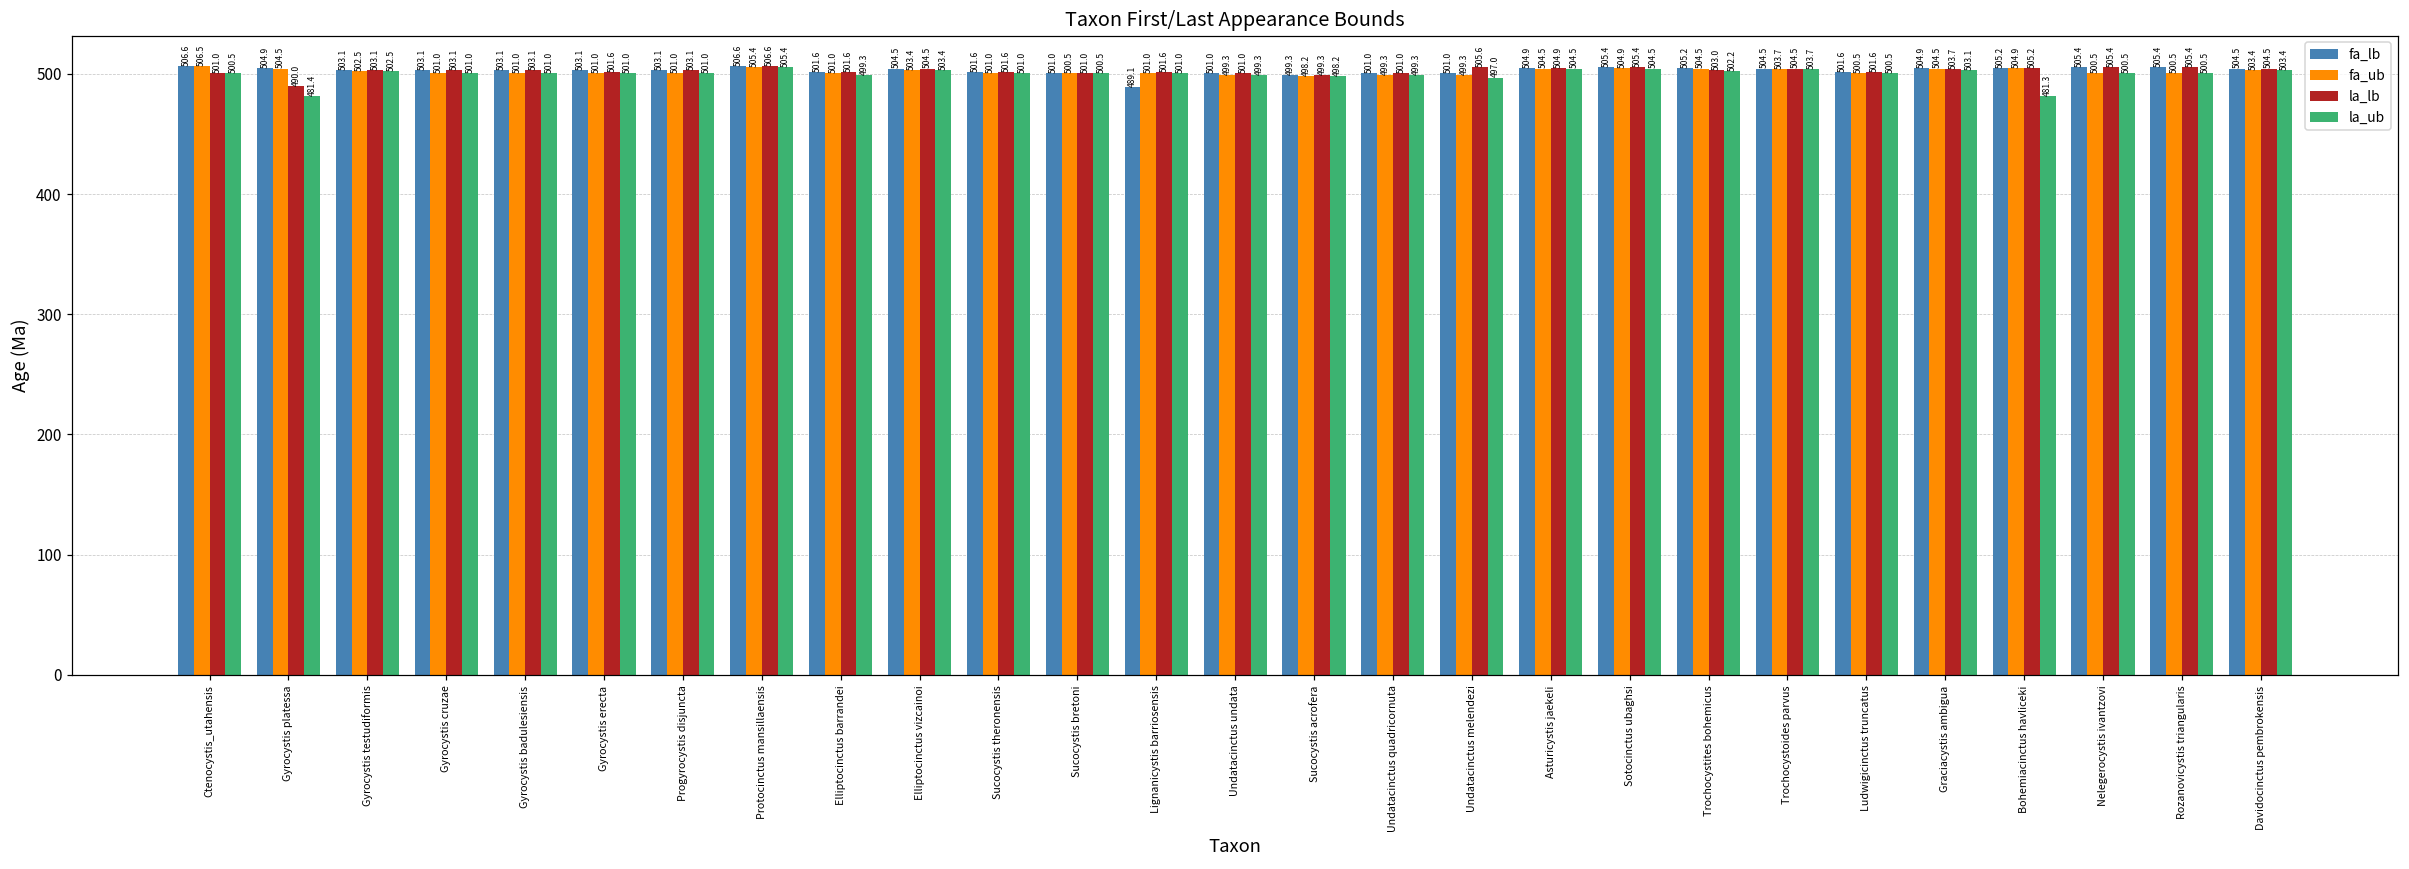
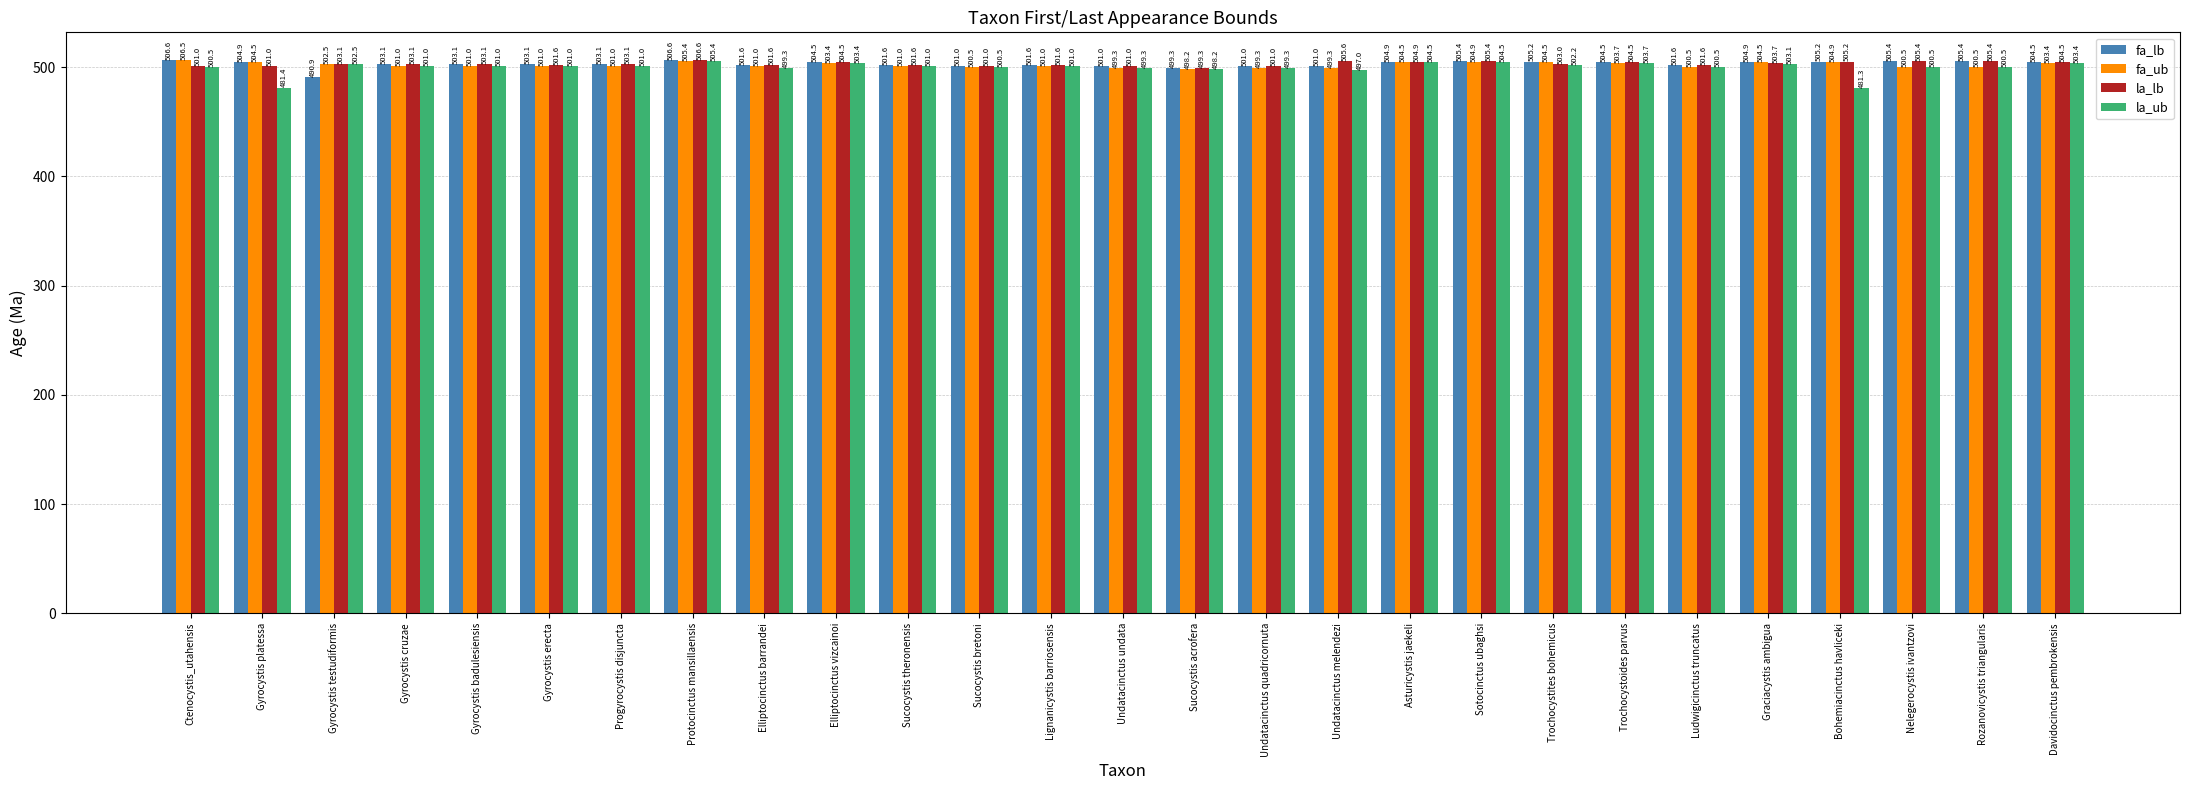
  {
    "fa_lb": {
      "Ctenocystis_utahensis": 506.6,
      "Gyrocystis platessa": 504.9,
-     "Gyrocystis testudiformis": 503.1,
+     "Gyrocystis testudiformis": 490.9,
      "Gyrocystis cruzae": 503.1,
      "Gyrocystis badulesiensis": 503.1,
      "Gyrocystis erecta": 503.1,
      "Progyrocystis disjuncta": 503.1,
      "Protocinctus mansillaensis": 506.6,
      "Elliptocinctus barrandei": 501.6,
      "Elliptocinctus vizcainoi": 504.5,
      "Sucocystis theronensis": 501.6,
      "Sucocystis bretoni": 501.0,
-     "Lignanicystis barriosensis": 489.1,
+     "Lignanicystis barriosensis": 501.6,
      "Undatacinctus undata": 501.0,
      "Sucocystis acrofera": 499.3,
      "Undatacinctus quadricornuta": 501.0,
      "Undatacinctus melendezi": 501.0,
      "Asturicystis jaekeli": 504.9,
      "Sotocinctus ubaghsi": 505.4,
      "Trochocystites bohemicus": 505.2,
      "Trochocystoides parvus": 504.5,
      "Ludwigicinctus truncatus": 501.6,
      "Graciacystis ambigua": 504.9,
      "Bohemiacinctus havliceki": 505.2,
      "Nelegerocystis ivantzovi": 505.4,
      "Rozanovicystis triangularis": 505.4,
      "Davidocinctus pembrokensis": 504.5
    },
    "fa_ub": {
      "Ctenocystis_utahensis": 506.5,
      "Gyrocystis platessa": 504.5,
      "Gyrocystis testudiformis": 502.5,
      "Gyrocystis cruzae": 501.0,
      "Gyrocystis badulesiensis": 501.0,
      "Gyrocystis erecta": 501.0,
      "Progyrocystis disjuncta": 501.0,
      "Protocinctus mansillaensis": 505.4,
      "Elliptocinctus barrandei": 501.0,
      "Elliptocinctus vizcainoi": 503.4,
      "Sucocystis theronensis": 501.0,
      "Sucocystis bretoni": 500.5,
      "Lignanicystis barriosensis": 501.0,
      "Undatacinctus undata": 499.3,
      "Sucocystis acrofera": 498.2,
      "Undatacinctus quadricornuta": 499.3,
      "Undatacinctus melendezi": 499.3,
      "Asturicystis jaekeli": 504.5,
      "Sotocinctus ubaghsi": 504.9,
      "Trochocystites bohemicus": 504.5,
      "Trochocystoides parvus": 503.7,
      "Ludwigicinctus truncatus": 500.5,
      "Graciacystis ambigua": 504.5,
      "Bohemiacinctus havliceki": 504.9,
      "Nelegerocystis ivantzovi": 500.5,
      "Rozanovicystis triangularis": 500.5,
      "Davidocinctus pembrokensis": 503.4
    },
    "la_lb": {
      "Ctenocystis_utahensis": 501.0,
-     "Gyrocystis platessa": 490.0,
+     "Gyrocystis platessa": 501.0,
      "Gyrocystis testudiformis": 503.1,
      "Gyrocystis cruzae": 503.1,
      "Gyrocystis badulesiensis": 503.1,
      "Gyrocystis erecta": 501.6,
      "Progyrocystis disjuncta": 503.1,
      "Protocinctus mansillaensis": 506.6,
      "Elliptocinctus barrandei": 501.6,
      "Elliptocinctus vizcainoi": 504.5,
      "Sucocystis theronensis": 501.6,
      "Sucocystis bretoni": 501.0,
      "Lignanicystis barriosensis": 501.6,
      "Undatacinctus undata": 501.0,
      "Sucocystis acrofera": 499.3,
      "Undatacinctus quadricornuta": 501.0,
      "Undatacinctus melendezi": 505.6,
      "Asturicystis jaekeli": 504.9,
      "Sotocinctus ubaghsi": 505.4,
      "Trochocystites bohemicus": 503.0,
      "Trochocystoides parvus": 504.5,
      "Ludwigicinctus truncatus": 501.6,
      "Graciacystis ambigua": 503.7,
      "Bohemiacinctus havliceki": 505.2,
      "Nelegerocystis ivantzovi": 505.4,
      "Rozanovicystis triangularis": 505.4,
      "Davidocinctus pembrokensis": 504.5
    },
    "la_ub": {
      "Ctenocystis_utahensis": 500.5,
      "Gyrocystis platessa": 481.4,
      "Gyrocystis testudiformis": 502.5,
      "Gyrocystis cruzae": 501.0,
      "Gyrocystis badulesiensis": 501.0,
      "Gyrocystis erecta": 501.0,
      "Progyrocystis disjuncta": 501.0,
      "Protocinctus mansillaensis": 505.4,
      "Elliptocinctus barrandei": 499.3,
      "Elliptocinctus vizcainoi": 503.4,
      "Sucocystis theronensis": 501.0,
      "Sucocystis bretoni": 500.5,
      "Lignanicystis barriosensis": 501.0,
      "Undatacinctus undata": 499.3,
      "Sucocystis acrofera": 498.2,
      "Undatacinctus quadricornuta": 499.3,
      "Undatacinctus melendezi": 497.0,
      "Asturicystis jaekeli": 504.5,
      "Sotocinctus ubaghsi": 504.5,
      "Trochocystites bohemicus": 502.2,
      "Trochocystoides parvus": 503.7,
      "Ludwigicinctus truncatus": 500.5,
      "Graciacystis ambigua": 503.1,
      "Bohemiacinctus havliceki": 481.3,
      "Nelegerocystis ivantzovi": 500.5,
      "Rozanovicystis triangularis": 500.5,
      "Davidocinctus pembrokensis": 503.4
    }
  }
